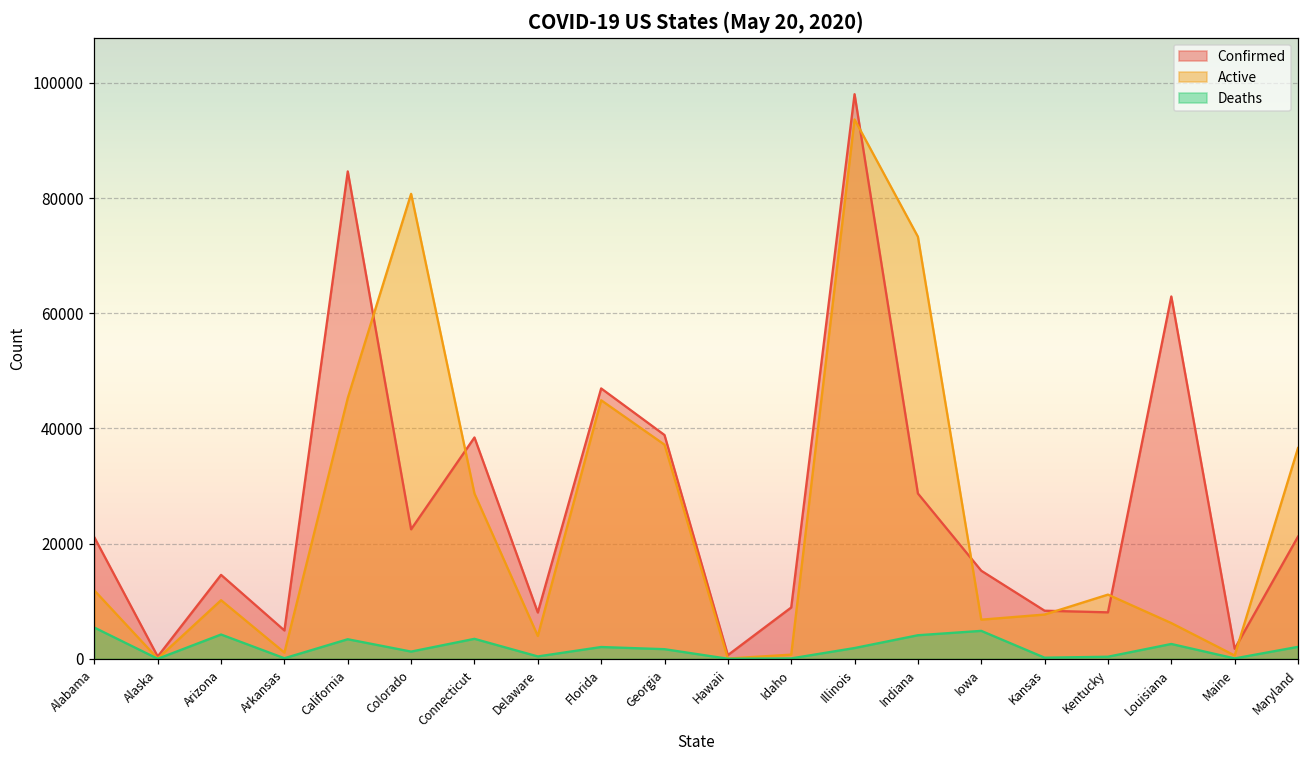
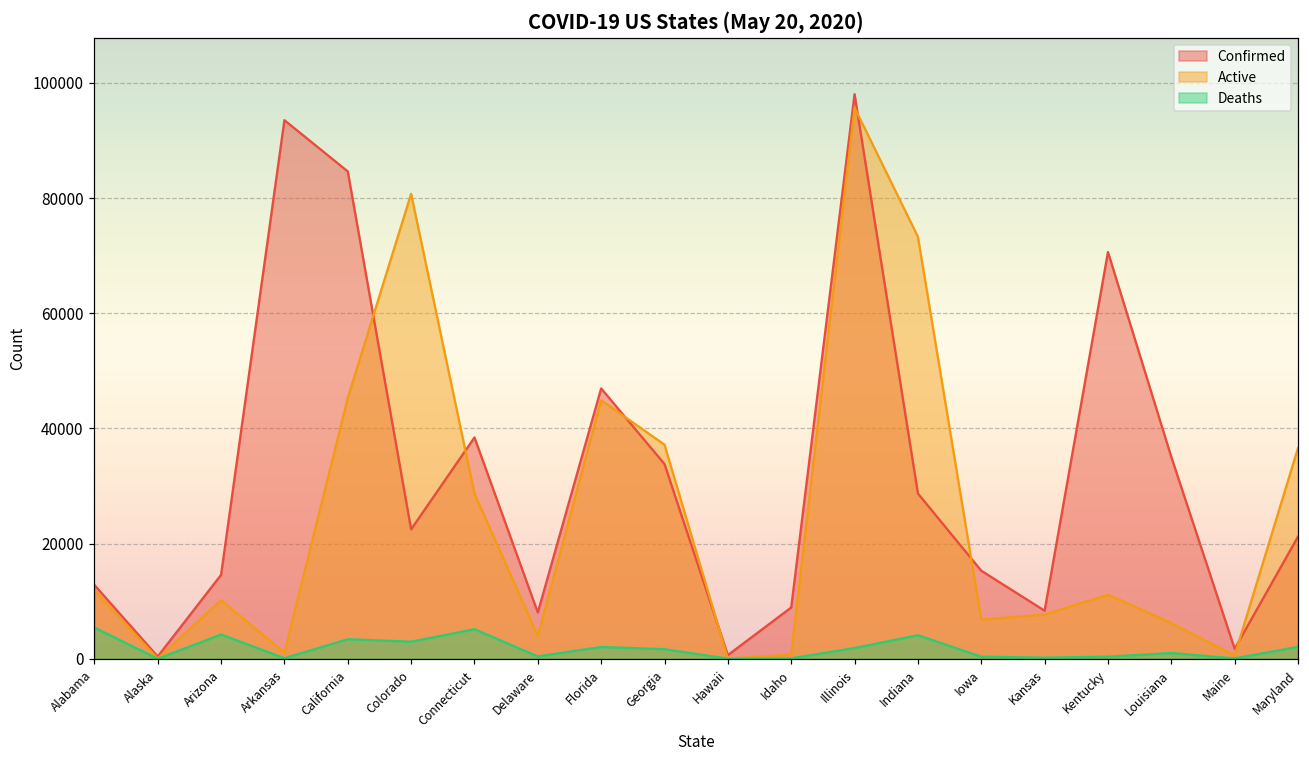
  {
    "Confirmed": {
-     "Alabama": 21000,
+     "Alabama": 13000,
      "Arizona": 15000,
-     "Arkansas": 5000,
+     "Arkansas": 94000,
      "California": 85000,
      "Colorado": 22000,
      "Connecticut": 38000,
      "Delaware": 8000,
      "Florida": 47000,
-     "Georgia": 39000,
+     "Georgia": 34000,
      "Hawaii": 1000,
      "Idaho": 9000,
      "Illinois": 98000,
      "Indiana": 29000,
      "Iowa": 15000,
      "Kansas": 8000,
-     "Kentucky": 8000,
-     "Louisiana": 63000,
+     "Kentucky": 71000,
+     "Louisiana": 35000,
      "Maine": 2000,
      "Maryland": 21000
    },
    "Active": {
      "Alabama": 12000,
      "Arizona": 10000,
      "Arkansas": 1000,
      "California": 45000,
      "Colorado": 81000,
      "Connecticut": 29000,
      "Delaware": 4000,
      "Florida": 45000,
      "Georgia": 37000,
      "Idaho": 1000,
-     "Illinois": 94000,
+     "Illinois": 96000,
      "Indiana": 73000,
      "Iowa": 7000,
      "Kansas": 8000,
      "Kentucky": 11000,
      "Louisiana": 6000,
      "Maine": 1000,
      "Maryland": 37000
    },
    "Deaths": {
      "Alabama": 5000,
      "Arizona": 4000,
      "Arkansas": 0,
      "California": 3000,
-     "Colorado": 1000,
-     "Connecticut": 3000,
+     "Colorado": 3000,
+     "Connecticut": 5000,
      "Delaware": 0,
      "Florida": 2000,
      "Georgia": 2000,
      "Idaho": 0,
      "Illinois": 2000,
      "Indiana": 4000,
-     "Iowa": 5000,
+     "Iowa": 0,
      "Kansas": 0,
      "Kentucky": 0,
-     "Louisiana": 3000,
+     "Louisiana": 1000,
      "Maine": 0,
      "Maryland": 2000
    }
  }
